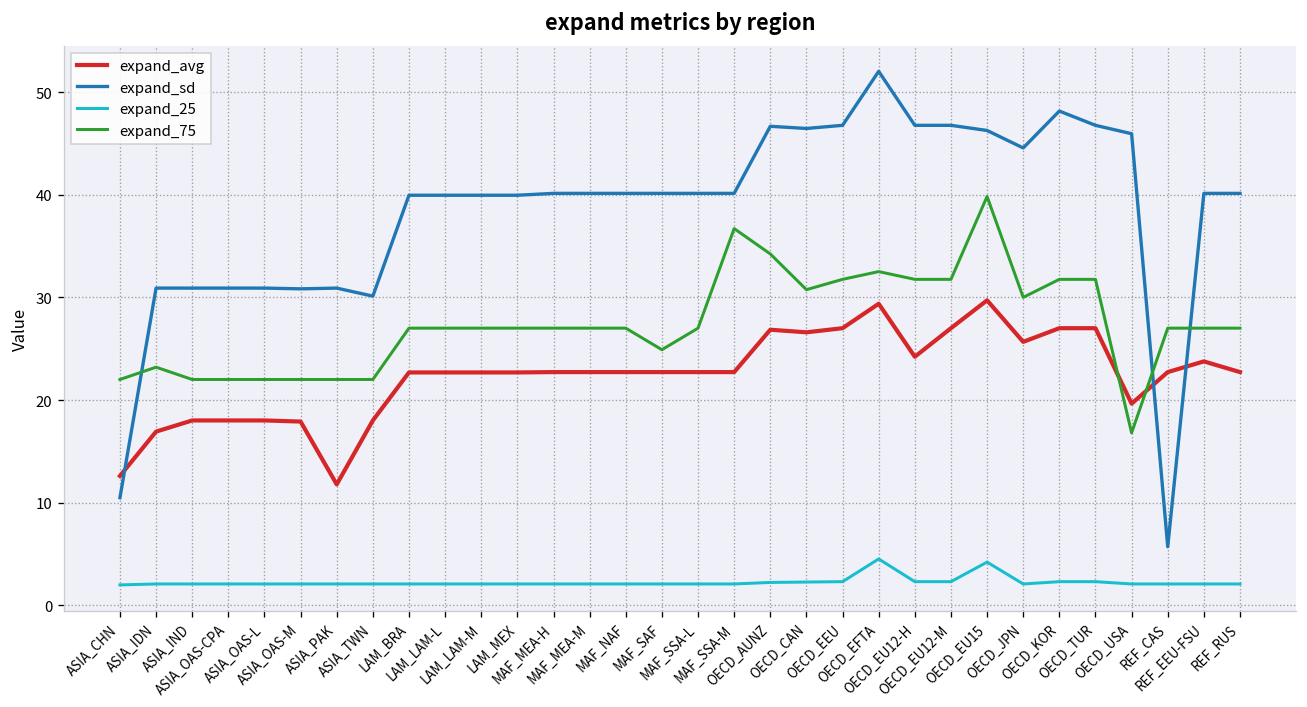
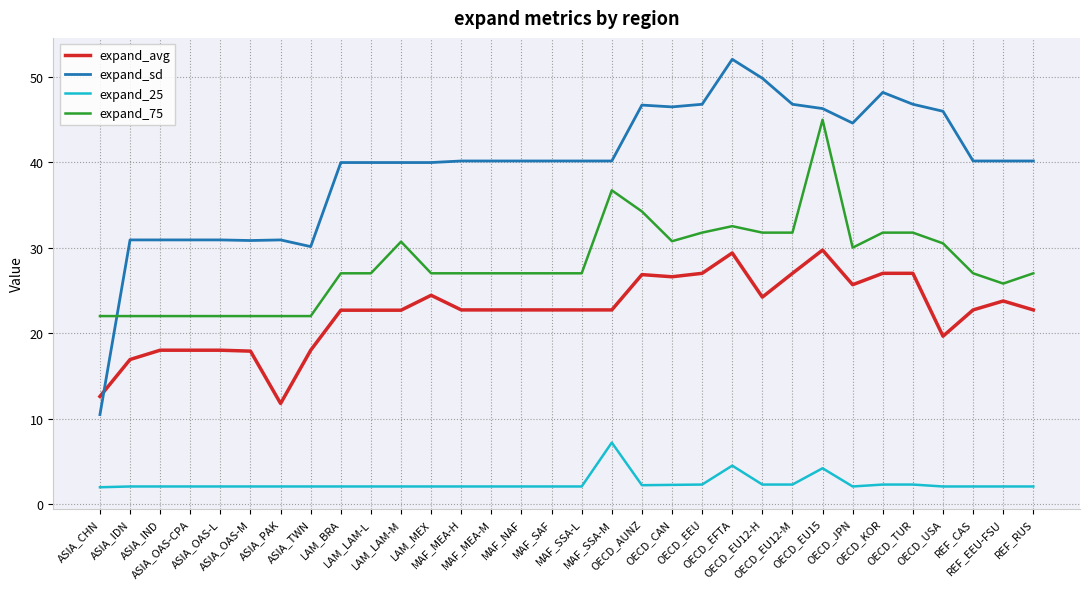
  {
    "expand_avg": {
      "ASIA_CHN": 13,
      "ASIA_IDN": 17,
      "ASIA_IND": 18,
      "ASIA_OAS-CPA": 18,
      "ASIA_OAS-L": 18,
      "ASIA_OAS-M": 18,
      "ASIA_PAK": 12,
      "ASIA_TWN": 18,
      "LAM_BRA": 23,
      "LAM_LAM-L": 23,
      "LAM_LAM-M": 23,
-     "LAM_MEX": 23,
+     "LAM_MEX": 24,
      "MAF_MEA-H": 23,
      "MAF_MEA-M": 23,
      "MAF_NAF": 23,
      "MAF_SAF": 23,
      "MAF_SSA-L": 23,
      "MAF_SSA-M": 23,
      "OECD_AUNZ": 27,
      "OECD_CAN": 27,
      "OECD_EEU": 27,
      "OECD_EFTA": 29,
      "OECD_EU12-H": 24,
      "OECD_EU12-M": 27,
      "OECD_EU15": 30,
      "OECD_JPN": 26,
      "OECD_KOR": 27,
      "OECD_TUR": 27,
      "OECD_USA": 20,
      "REF_CAS": 23,
      "REF_EEU-FSU": 24,
      "REF_RUS": 23
    },
    "expand_sd": {
      "ASIA_CHN": 10,
      "ASIA_IDN": 31,
      "ASIA_IND": 31,
      "ASIA_OAS-CPA": 31,
      "ASIA_OAS-L": 31,
      "ASIA_OAS-M": 31,
      "ASIA_PAK": 31,
      "ASIA_TWN": 30,
      "LAM_BRA": 40,
      "LAM_LAM-L": 40,
      "LAM_LAM-M": 40,
      "LAM_MEX": 40,
      "MAF_MEA-H": 40,
      "MAF_MEA-M": 40,
      "MAF_NAF": 40,
      "MAF_SAF": 40,
      "MAF_SSA-L": 40,
      "MAF_SSA-M": 40,
      "OECD_AUNZ": 47,
      "OECD_CAN": 46,
      "OECD_EEU": 47,
      "OECD_EFTA": 52,
-     "OECD_EU12-H": 47,
+     "OECD_EU12-H": 50,
      "OECD_EU12-M": 47,
      "OECD_EU15": 46,
      "OECD_JPN": 45,
      "OECD_KOR": 48,
      "OECD_TUR": 47,
      "OECD_USA": 46,
-     "REF_CAS": 6,
+     "REF_CAS": 40,
      "REF_EEU-FSU": 40,
      "REF_RUS": 40
    },
    "expand_25": {
      "ASIA_CHN": 2,
      "ASIA_IDN": 2,
      "ASIA_IND": 2,
      "ASIA_OAS-CPA": 2,
      "ASIA_OAS-L": 2,
      "ASIA_OAS-M": 2,
      "ASIA_PAK": 2,
      "ASIA_TWN": 2,
      "LAM_BRA": 2,
      "LAM_LAM-L": 2,
      "LAM_LAM-M": 2,
      "LAM_MEX": 2,
      "MAF_MEA-H": 2,
      "MAF_MEA-M": 2,
      "MAF_NAF": 2,
      "MAF_SAF": 2,
      "MAF_SSA-L": 2,
-     "MAF_SSA-M": 2,
+     "MAF_SSA-M": 7,
      "OECD_AUNZ": 2,
      "OECD_CAN": 2,
      "OECD_EEU": 2,
      "OECD_EFTA": 5,
      "OECD_EU12-H": 2,
      "OECD_EU12-M": 2,
      "OECD_EU15": 4,
      "OECD_JPN": 2,
      "OECD_KOR": 2,
      "OECD_TUR": 2,
      "OECD_USA": 2,
      "REF_CAS": 2,
      "REF_EEU-FSU": 2,
      "REF_RUS": 2
    },
    "expand_75": {
      "ASIA_CHN": 22,
-     "ASIA_IDN": 23,
+     "ASIA_IDN": 22,
      "ASIA_IND": 22,
      "ASIA_OAS-CPA": 22,
      "ASIA_OAS-L": 22,
      "ASIA_OAS-M": 22,
      "ASIA_PAK": 22,
      "ASIA_TWN": 22,
      "LAM_BRA": 27,
      "LAM_LAM-L": 27,
-     "LAM_LAM-M": 27,
+     "LAM_LAM-M": 31,
      "LAM_MEX": 27,
      "MAF_MEA-H": 27,
      "MAF_MEA-M": 27,
      "MAF_NAF": 27,
-     "MAF_SAF": 25,
+     "MAF_SAF": 27,
      "MAF_SSA-L": 27,
      "MAF_SSA-M": 37,
      "OECD_AUNZ": 34,
      "OECD_CAN": 31,
      "OECD_EEU": 32,
      "OECD_EFTA": 33,
      "OECD_EU12-H": 32,
      "OECD_EU12-M": 32,
-     "OECD_EU15": 40,
+     "OECD_EU15": 45,
      "OECD_JPN": 30,
      "OECD_KOR": 32,
      "OECD_TUR": 32,
-     "OECD_USA": 17,
+     "OECD_USA": 31,
      "REF_CAS": 27,
-     "REF_EEU-FSU": 27,
+     "REF_EEU-FSU": 26,
      "REF_RUS": 27
    }
  }
